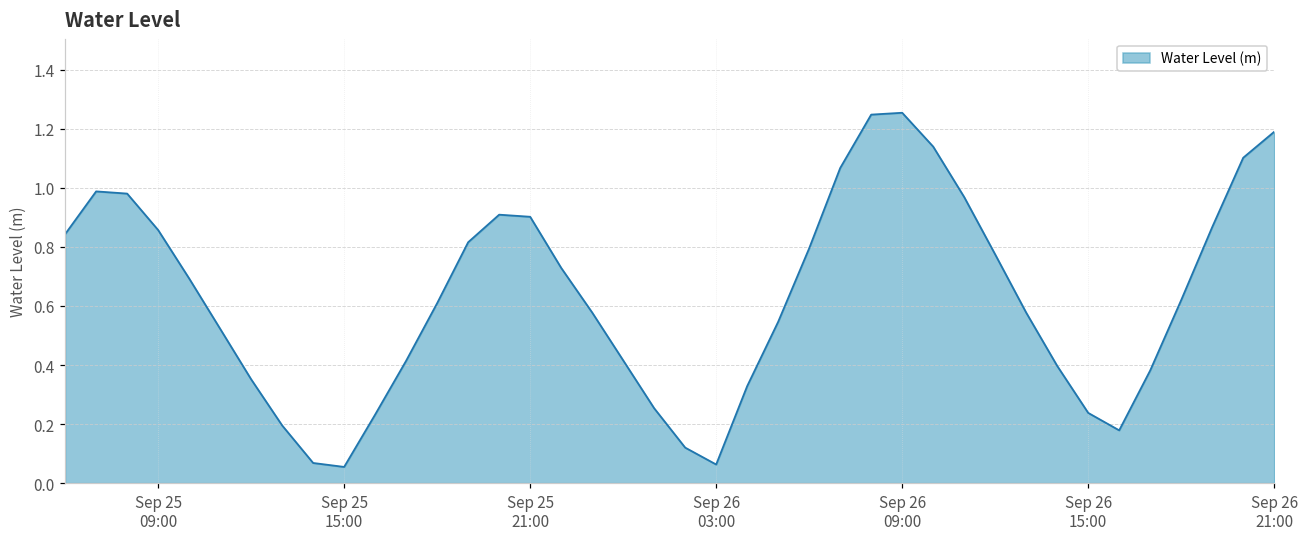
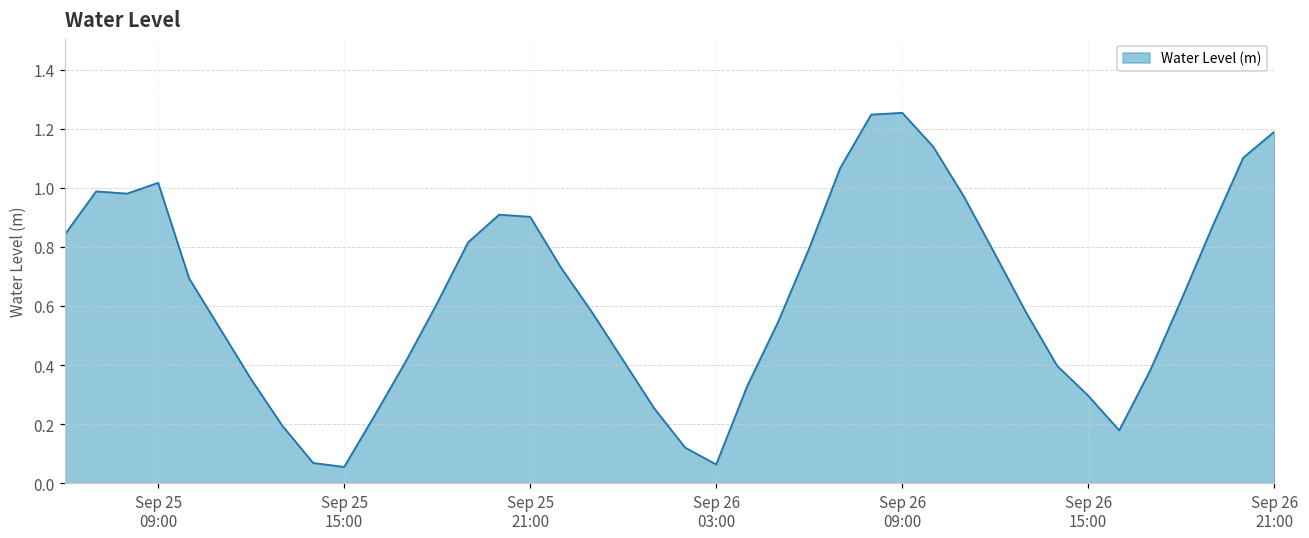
  {
-   "Sep 25 09:00": 0.86,
+   "Sep 25 09:00": 1.02,
    "Sep 25 15:00": 0.05,
    "Sep 25 21:00": 0.90,
    "Sep 26 03:00": 0.06,
    "Sep 26 09:00": 1.25,
-   "Sep 26 15:00": 0.24,
+   "Sep 26 15:00": 0.30,
    "Sep 26 21:00": 1.19
  }
